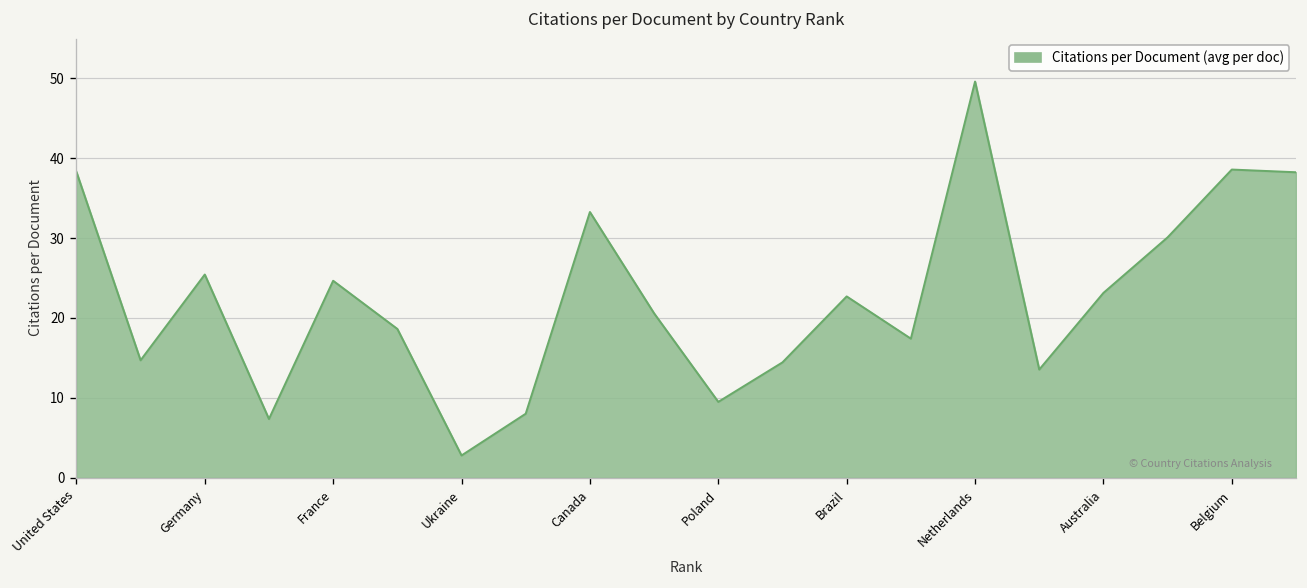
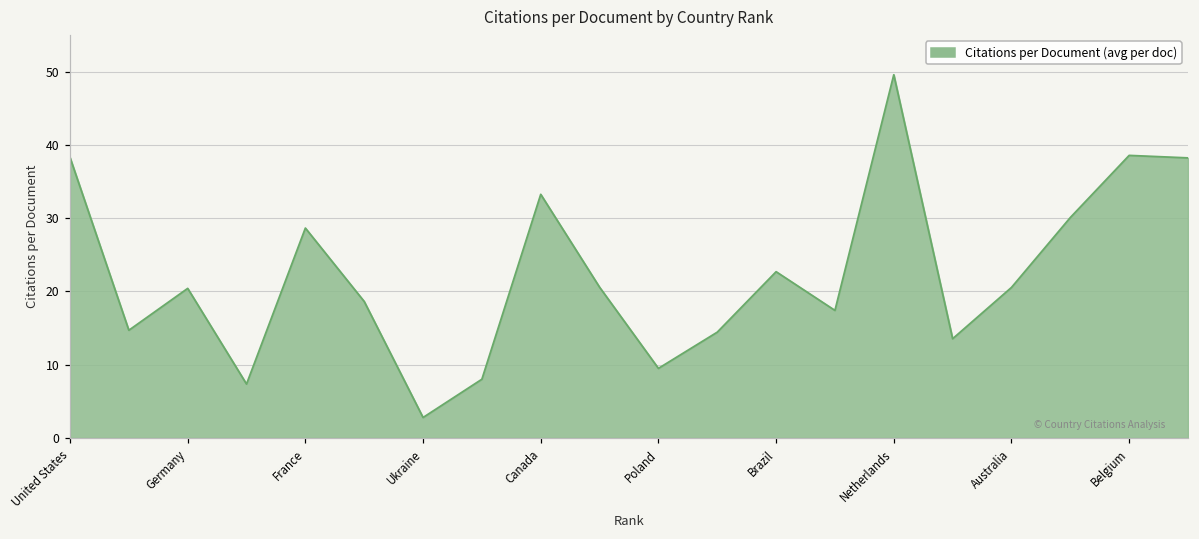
  {
    "United States": 38,
-   "Germany": 25,
-   "France": 25,
+   "Germany": 20,
+   "France": 29,
    "Ukraine": 3,
    "Canada": 33,
    "Poland": 9,
    "Brazil": 23,
    "Netherlands": 50,
-   "Australia": 23,
+   "Australia": 21,
    "Belgium": 39
  }
